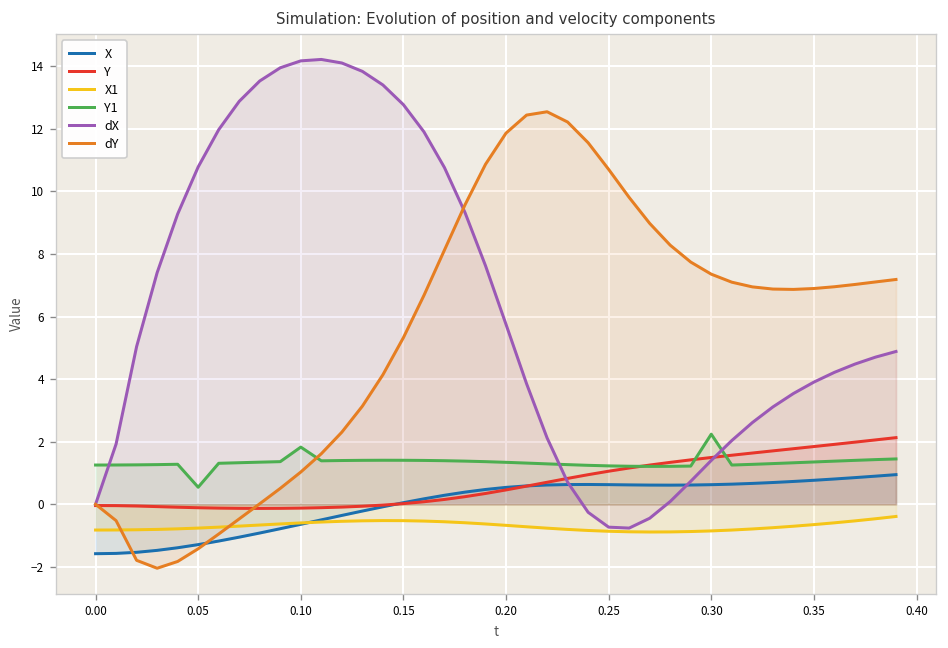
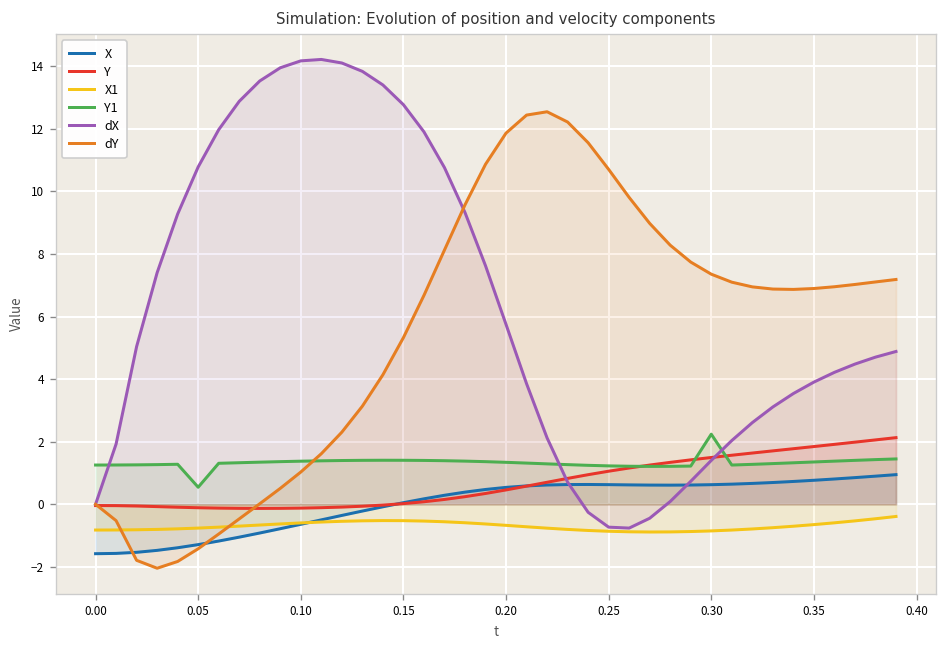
  {
    "Y1": {
      "0.00": 1.3,
      "0.05": 0.5,
-     "0.10": 1.8,
+     "0.10": 1.4,
      "0.15": 1.4,
      "0.20": 1.3,
      "0.25": 1.2,
      "0.30": 2.2,
      "0.35": 1.4
    }
  }
